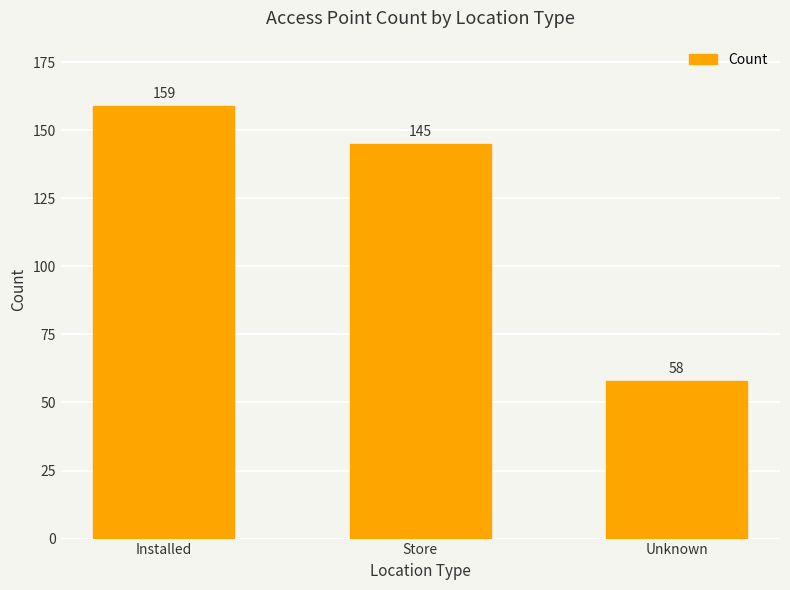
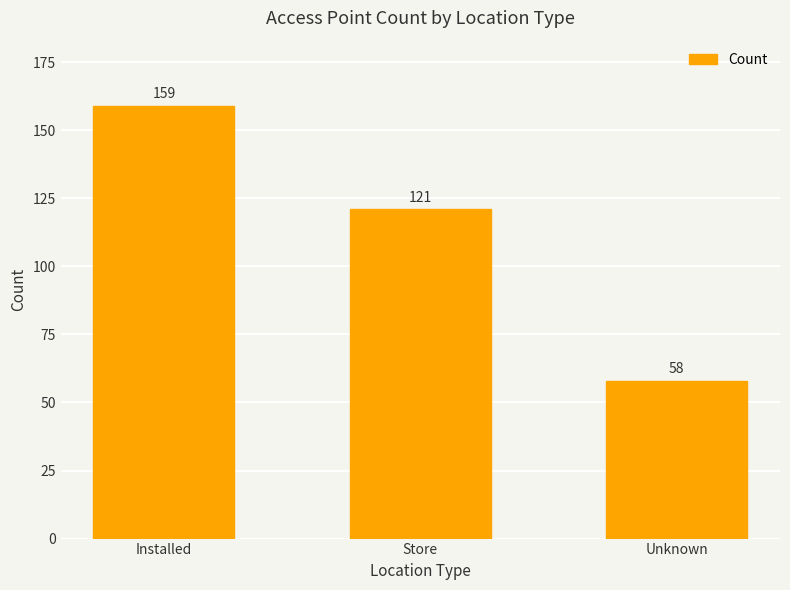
  {
    "Installed": 159,
-   "Store": 145,
+   "Store": 121,
    "Unknown": 58
  }
